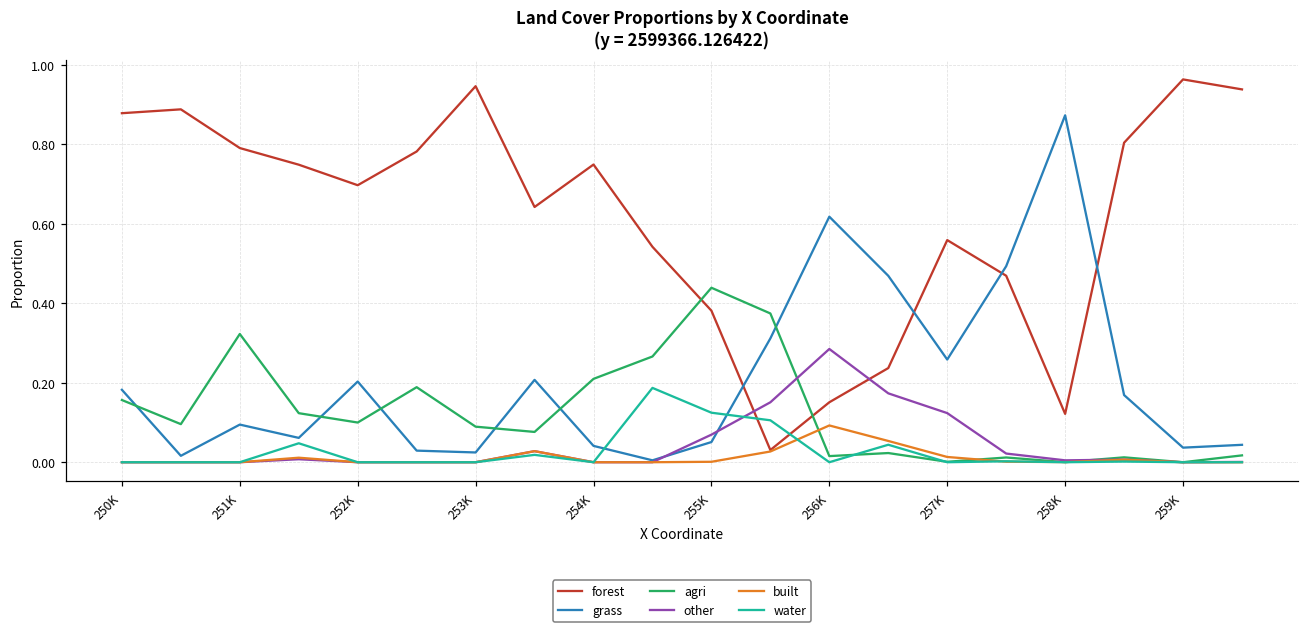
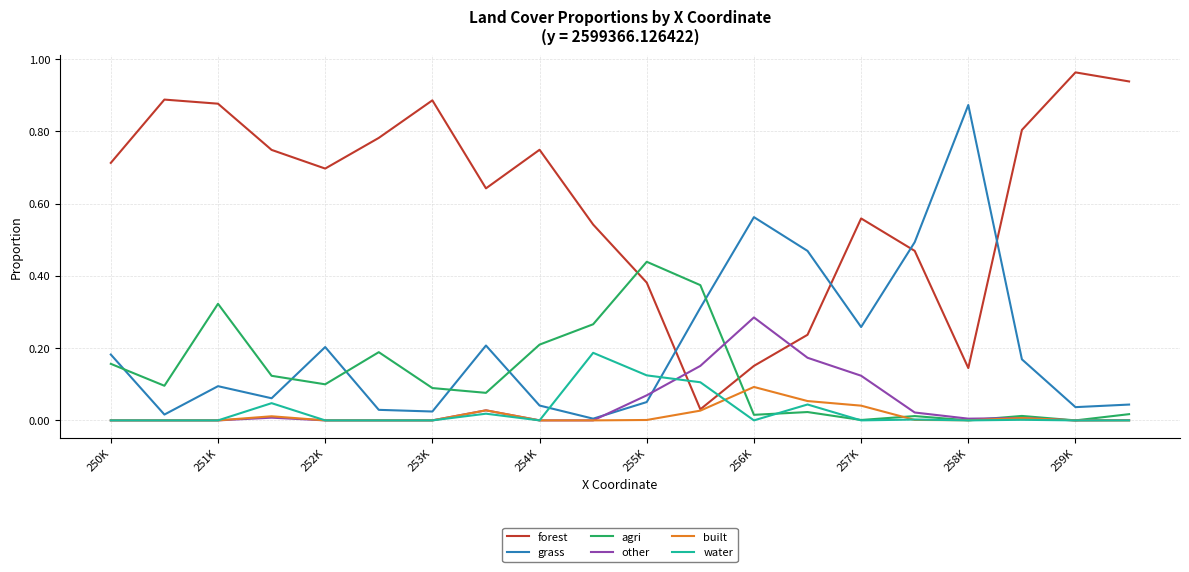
  {
    "forest": {
-     "250K": 0.88,
-     "251K": 0.79,
+     "250K": 0.71,
+     "251K": 0.88,
      "252K": 0.70,
-     "253K": 0.95,
+     "253K": 0.89,
      "254K": 0.75,
      "255K": 0.38,
      "256K": 0.15,
      "257K": 0.56,
-     "258K": 0.12,
+     "258K": 0.14,
      "259K": 0.96
    },
    "grass": {
      "250K": 0.18,
      "251K": 0.09,
      "252K": 0.20,
      "253K": 0.02,
      "254K": 0.04,
      "255K": 0.05,
-     "256K": 0.62,
+     "256K": 0.56,
      "257K": 0.26,
      "258K": 0.87,
      "259K": 0.04
    },
    "agri": {
      "250K": 0.16,
      "251K": 0.32,
      "252K": 0.10,
      "253K": 0.09,
      "254K": 0.21,
      "255K": 0.44,
      "256K": 0.02
    },
    "other": {
      "255K": 0.07,
      "256K": 0.28,
      "257K": 0.12
    },
    "built": {
      "255K": 0.00,
      "256K": 0.09,
-     "257K": 0.01
+     "257K": 0.04
    },
    "water": {
      "255K": 0.12,
      "256K": 0.00
    }
  }
